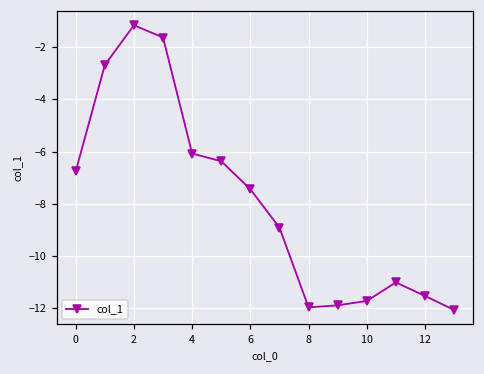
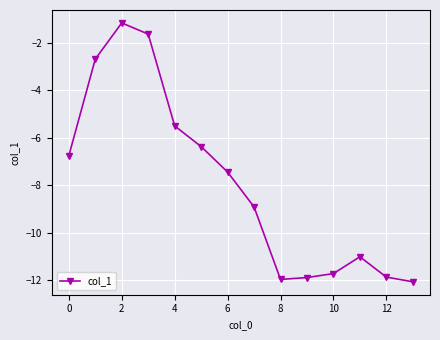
  {
    "0": -6.8,
    "2": -1.2,
-   "4": -6.1,
+   "4": -5.5,
    "6": -7.4,
    "8": -12.0,
    "10": -11.7,
-   "12": -11.5
+   "12": -11.9
  }
